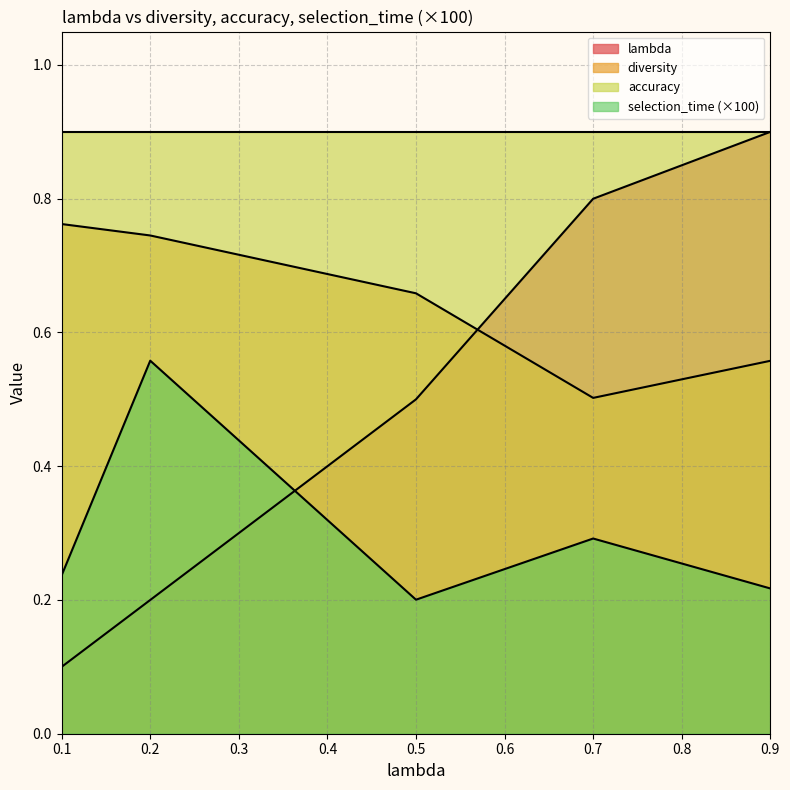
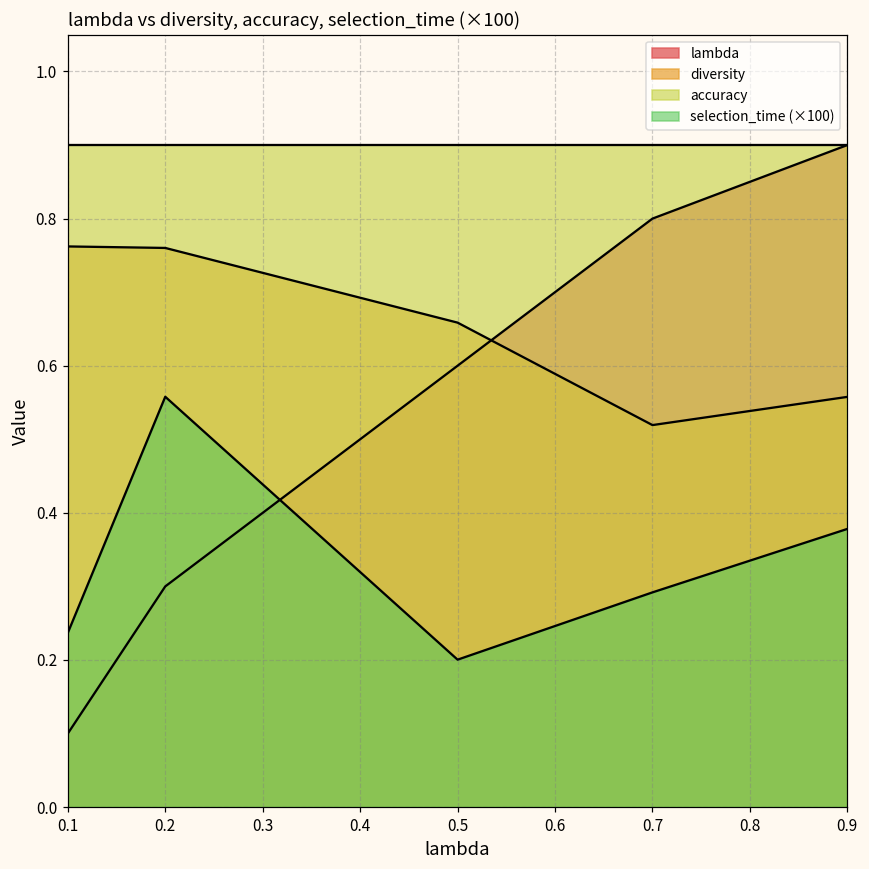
  {
    "lambda": {
      "0.1": 0.1,
-     "0.2": 0.2,
-     "0.5": 0.5,
+     "0.2": 0.3,
+     "0.5": 0.6,
      "0.7": 0.8
    },
    "diversity": {
      "0.1": 0.76,
-     "0.2": 0.75,
+     "0.2": 0.76,
      "0.5": 0.66,
-     "0.7": 0.50,
+     "0.7": 0.52,
      "0.9": 0.56
    },
    "accuracy": {
      "0.1": 0.90,
      "0.2": 0.90,
      "0.5": 0.90,
      "0.7": 0.90
    },
    "selection_time (×100)": {
      "0.1": 0.24,
      "0.2": 0.56,
      "0.5": 0.20,
      "0.7": 0.29,
-     "0.9": 0.22
+     "0.9": 0.38
    }
  }
